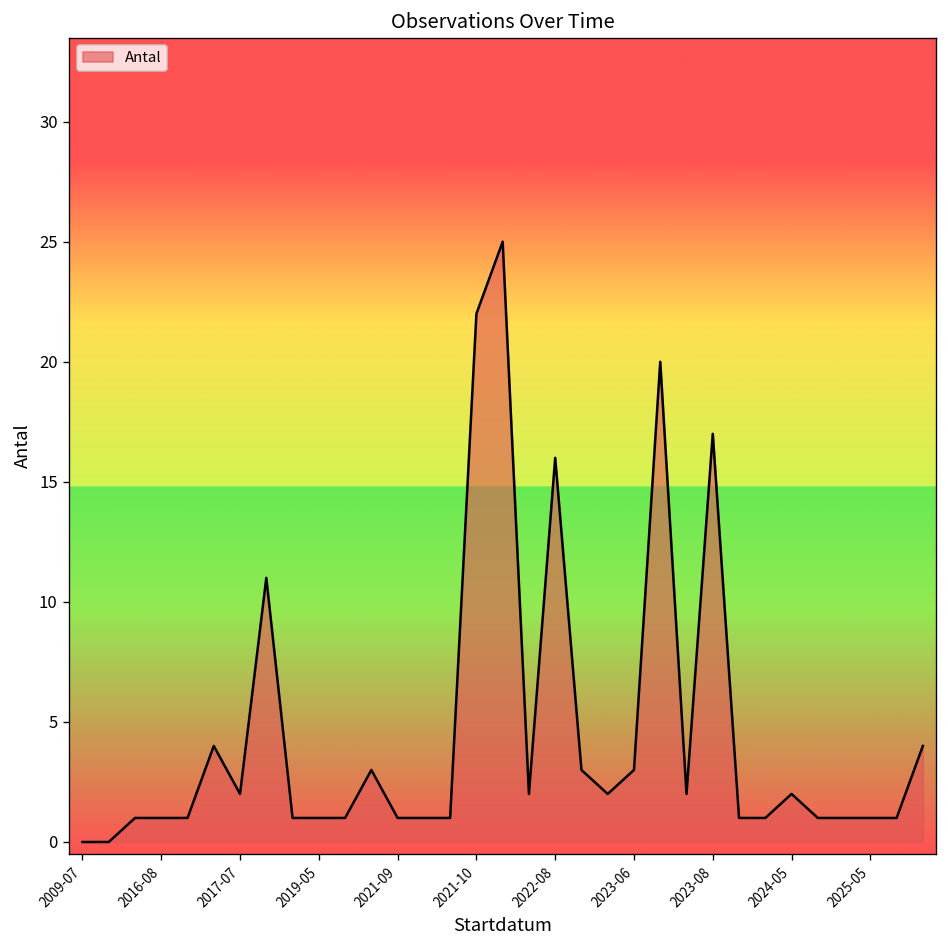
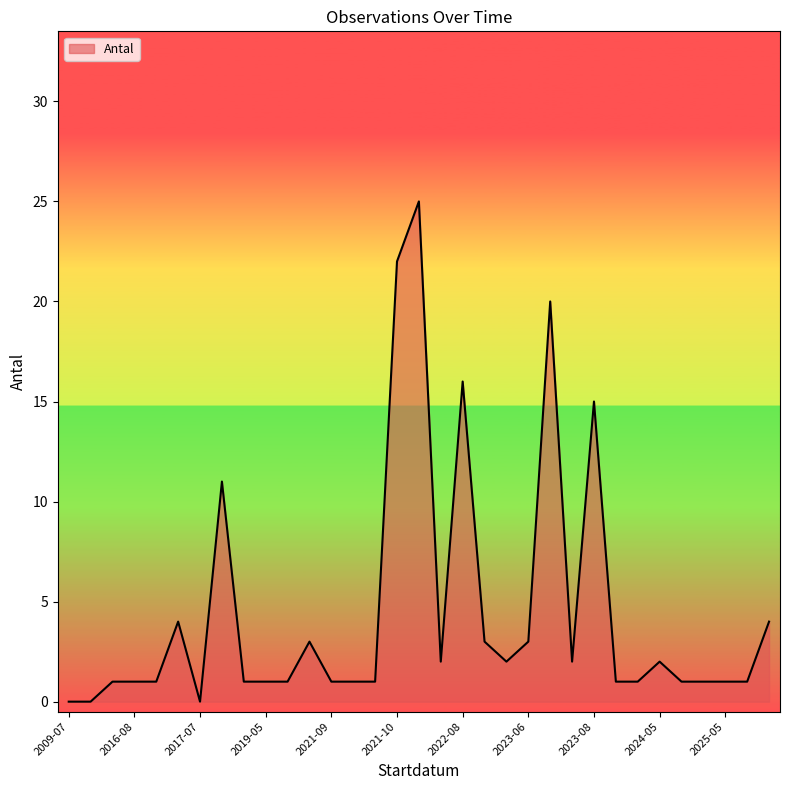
  {
    "2009-07": 0,
    "2016-08": 1,
-   "2017-07": 2,
+   "2017-07": 0,
    "2019-05": 1,
    "2021-09": 1,
    "2021-10": 22,
    "2022-08": 16,
    "2023-06": 3,
-   "2023-08": 17,
+   "2023-08": 15,
    "2024-05": 2,
    "2025-05": 1
  }
